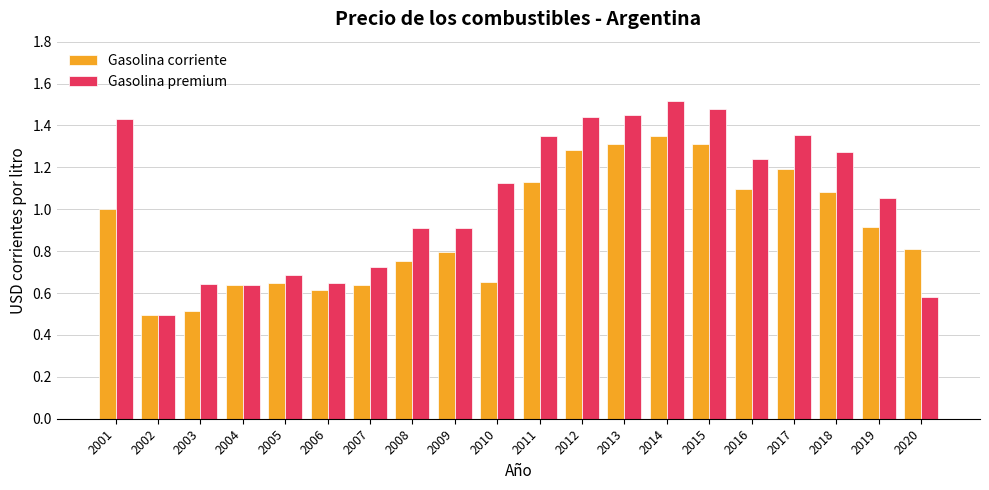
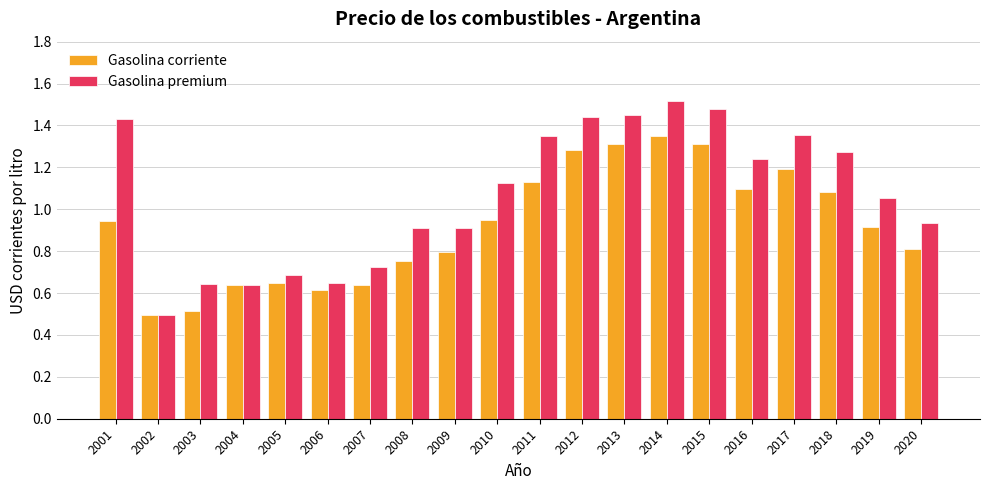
  {
    "Gasolina corriente": {
-     "2001": 1.00,
+     "2001": 0.94,
      "2002": 0.49,
      "2003": 0.52,
      "2004": 0.64,
      "2005": 0.65,
      "2006": 0.62,
      "2007": 0.64,
      "2008": 0.76,
      "2009": 0.80,
-     "2010": 0.65,
+     "2010": 0.95,
      "2011": 1.13,
      "2012": 1.28,
      "2013": 1.31,
      "2014": 1.35,
      "2015": 1.31,
      "2016": 1.10,
      "2017": 1.19,
      "2018": 1.08,
      "2019": 0.91,
      "2020": 0.81
    },
    "Gasolina premium": {
      "2001": 1.43,
      "2002": 0.49,
      "2003": 0.64,
      "2004": 0.64,
      "2005": 0.68,
      "2006": 0.65,
      "2007": 0.73,
      "2008": 0.91,
      "2009": 0.91,
      "2010": 1.13,
      "2011": 1.35,
      "2012": 1.44,
      "2013": 1.45,
      "2014": 1.52,
      "2015": 1.48,
      "2016": 1.24,
      "2017": 1.36,
      "2018": 1.27,
      "2019": 1.05,
-     "2020": 0.58
+     "2020": 0.93
    }
  }
